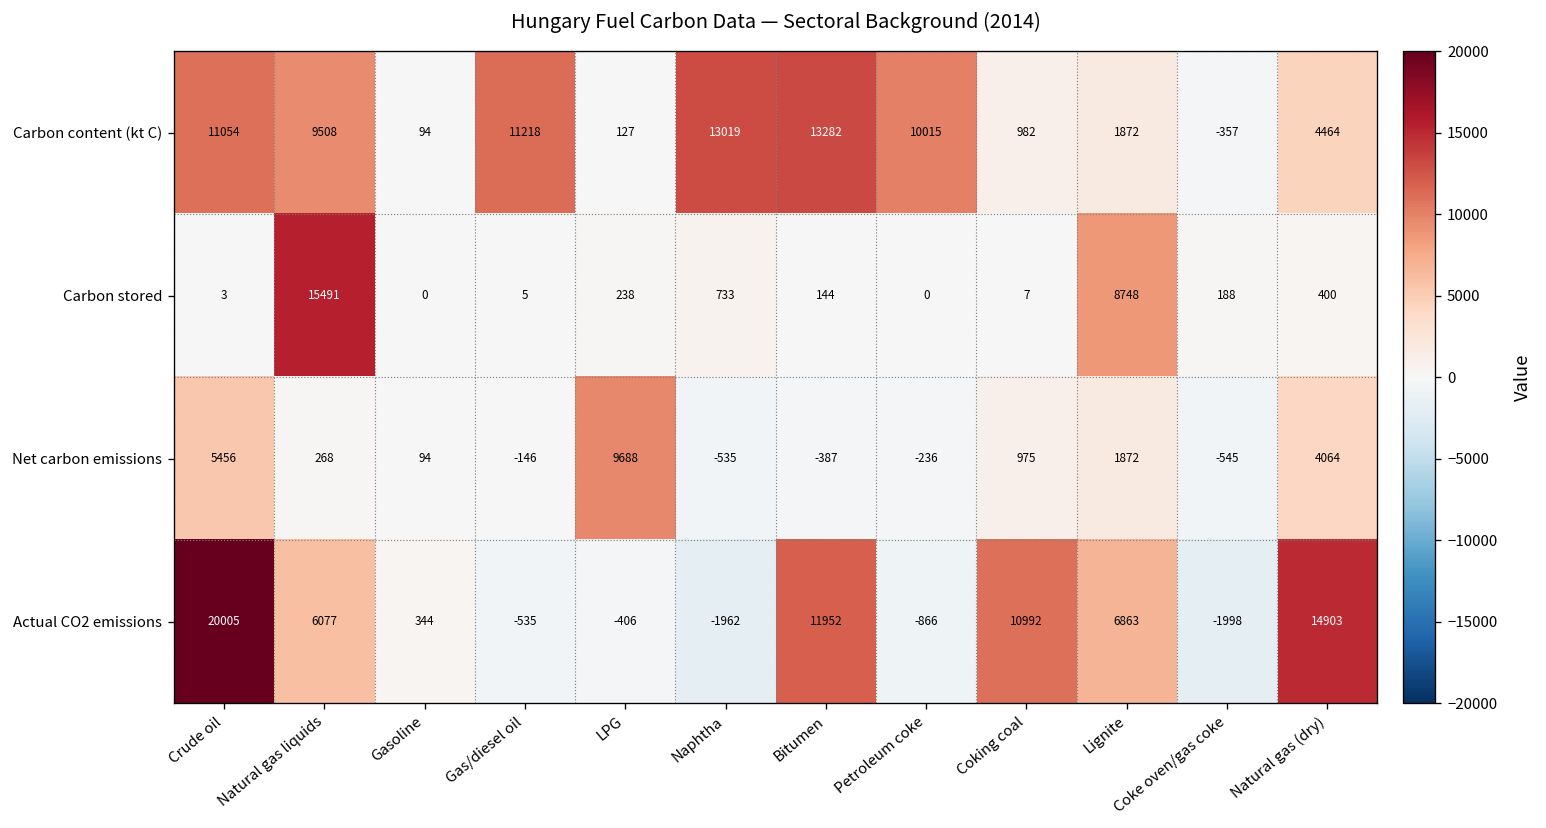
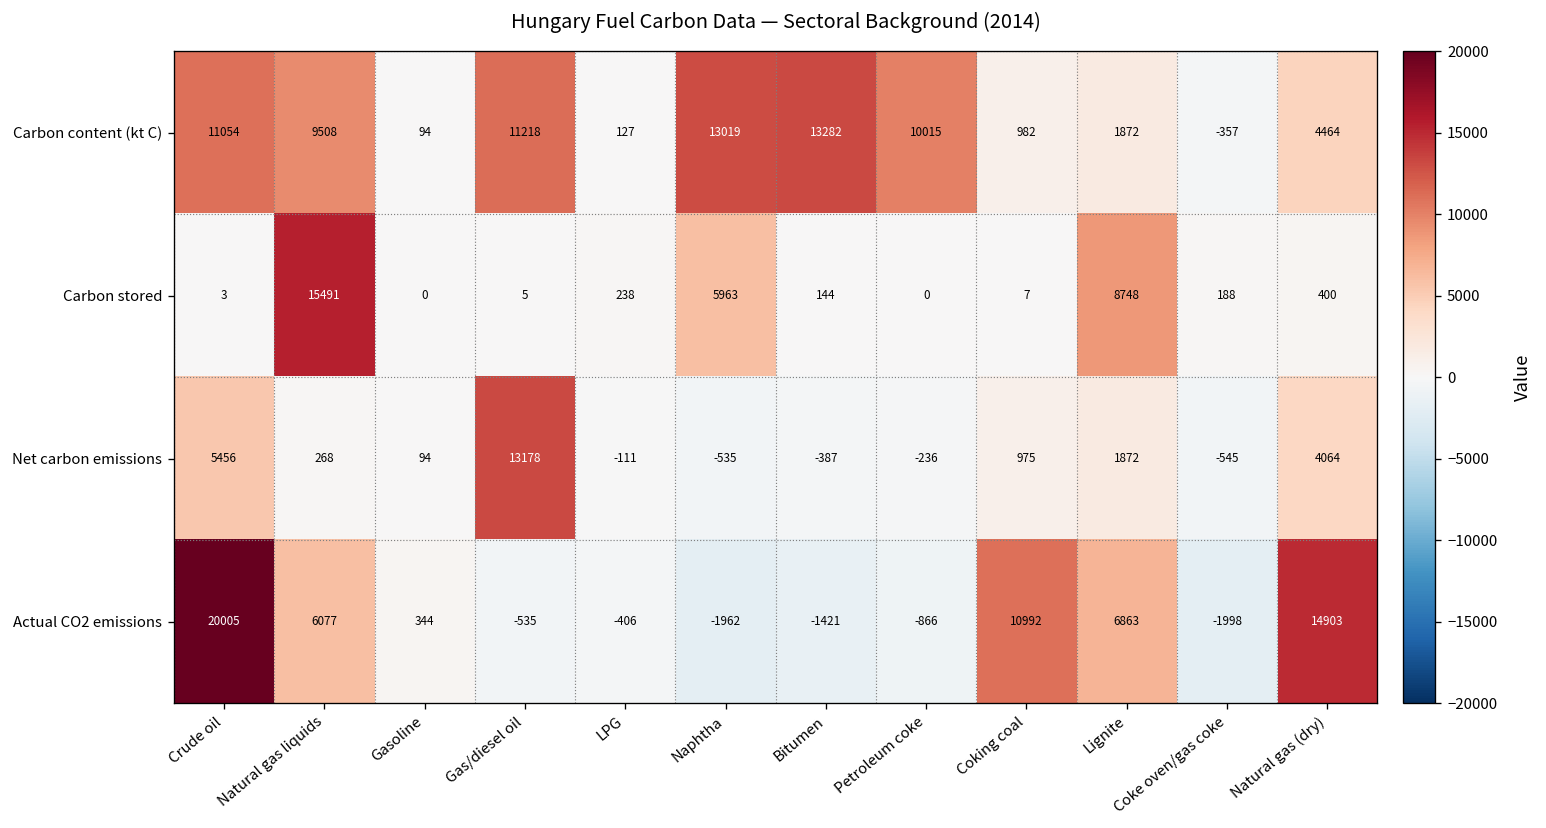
  {
    "Carbon content (kt C)": {
      "Crude oil": 11054,
      "Natural gas liquids": 9508,
      "Gasoline": 94,
      "Gas/diesel oil": 11218,
      "LPG": 127,
      "Naphtha": 13019,
      "Bitumen": 13282,
      "Petroleum coke": 10015,
      "Coking coal": 982,
      "Lignite": 1872,
      "Coke oven/gas coke": -357,
      "Natural gas (dry)": 4464
    },
    "Carbon stored": {
      "Crude oil": 3,
      "Natural gas liquids": 15491,
      "Gasoline": 0,
      "Gas/diesel oil": 5,
      "LPG": 238,
-     "Naphtha": 733,
+     "Naphtha": 5963,
      "Bitumen": 144,
      "Petroleum coke": 0,
      "Coking coal": 7,
      "Lignite": 8748,
      "Coke oven/gas coke": 188,
      "Natural gas (dry)": 400
    },
    "Net carbon emissions": {
      "Crude oil": 5456,
      "Natural gas liquids": 268,
      "Gasoline": 94,
-     "Gas/diesel oil": -146,
-     "LPG": 9688,
+     "Gas/diesel oil": 13178,
+     "LPG": -111,
      "Naphtha": -535,
      "Bitumen": -387,
      "Petroleum coke": -236,
      "Coking coal": 975,
      "Lignite": 1872,
      "Coke oven/gas coke": -545,
      "Natural gas (dry)": 4064
    },
    "Actual CO2 emissions": {
      "Crude oil": 20005,
      "Natural gas liquids": 6077,
      "Gasoline": 344,
      "Gas/diesel oil": -535,
      "LPG": -406,
      "Naphtha": -1962,
-     "Bitumen": 11952,
+     "Bitumen": -1421,
      "Petroleum coke": -866,
      "Coking coal": 10992,
      "Lignite": 6863,
      "Coke oven/gas coke": -1998,
      "Natural gas (dry)": 14903
    }
  }
